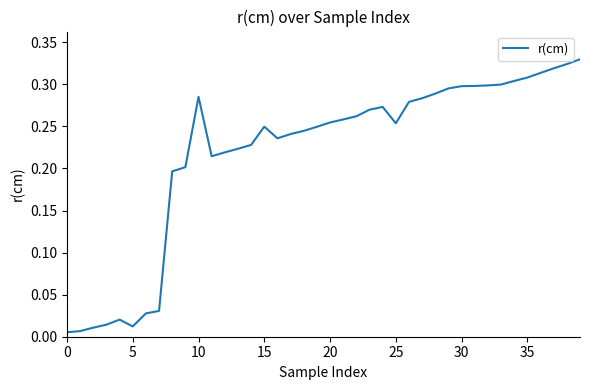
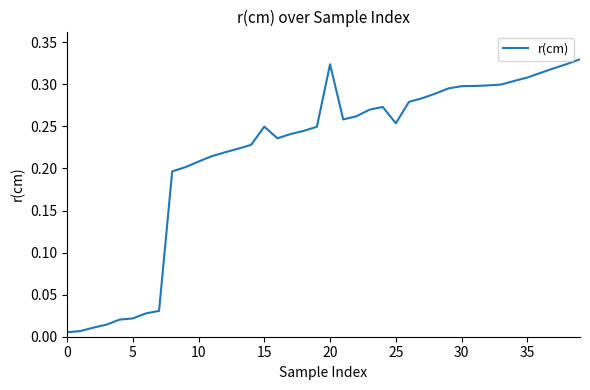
  {
    "0": 0.01,
-   "5": 0.01,
-   "10": 0.29,
+   "5": 0.02,
+   "10": 0.21,
    "15": 0.25,
-   "20": 0.25,
+   "20": 0.32,
    "25": 0.25,
    "30": 0.30,
    "35": 0.31
  }
